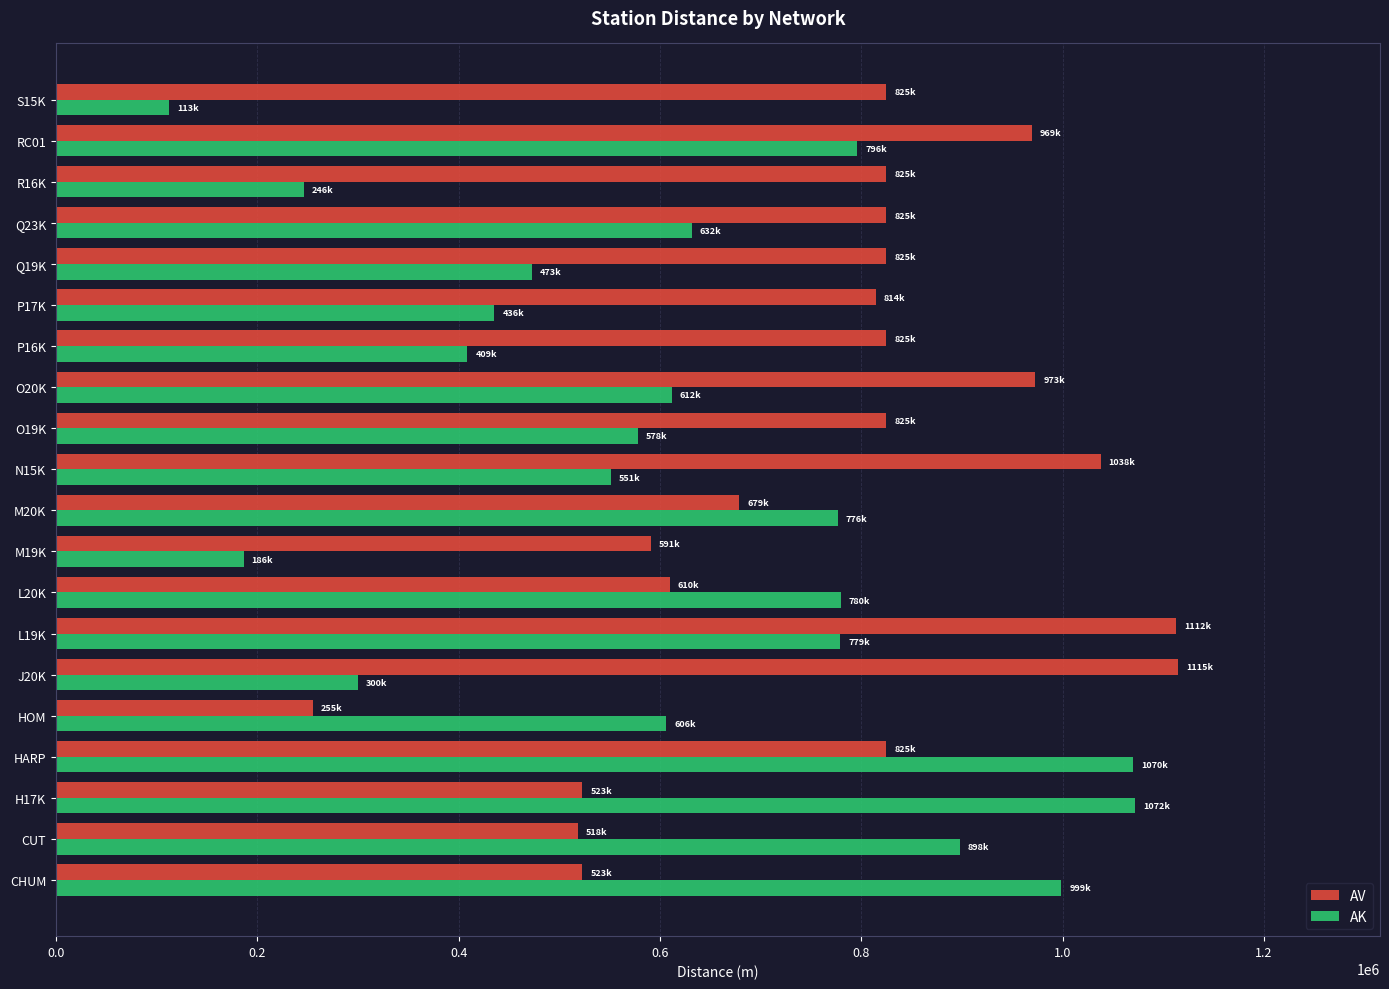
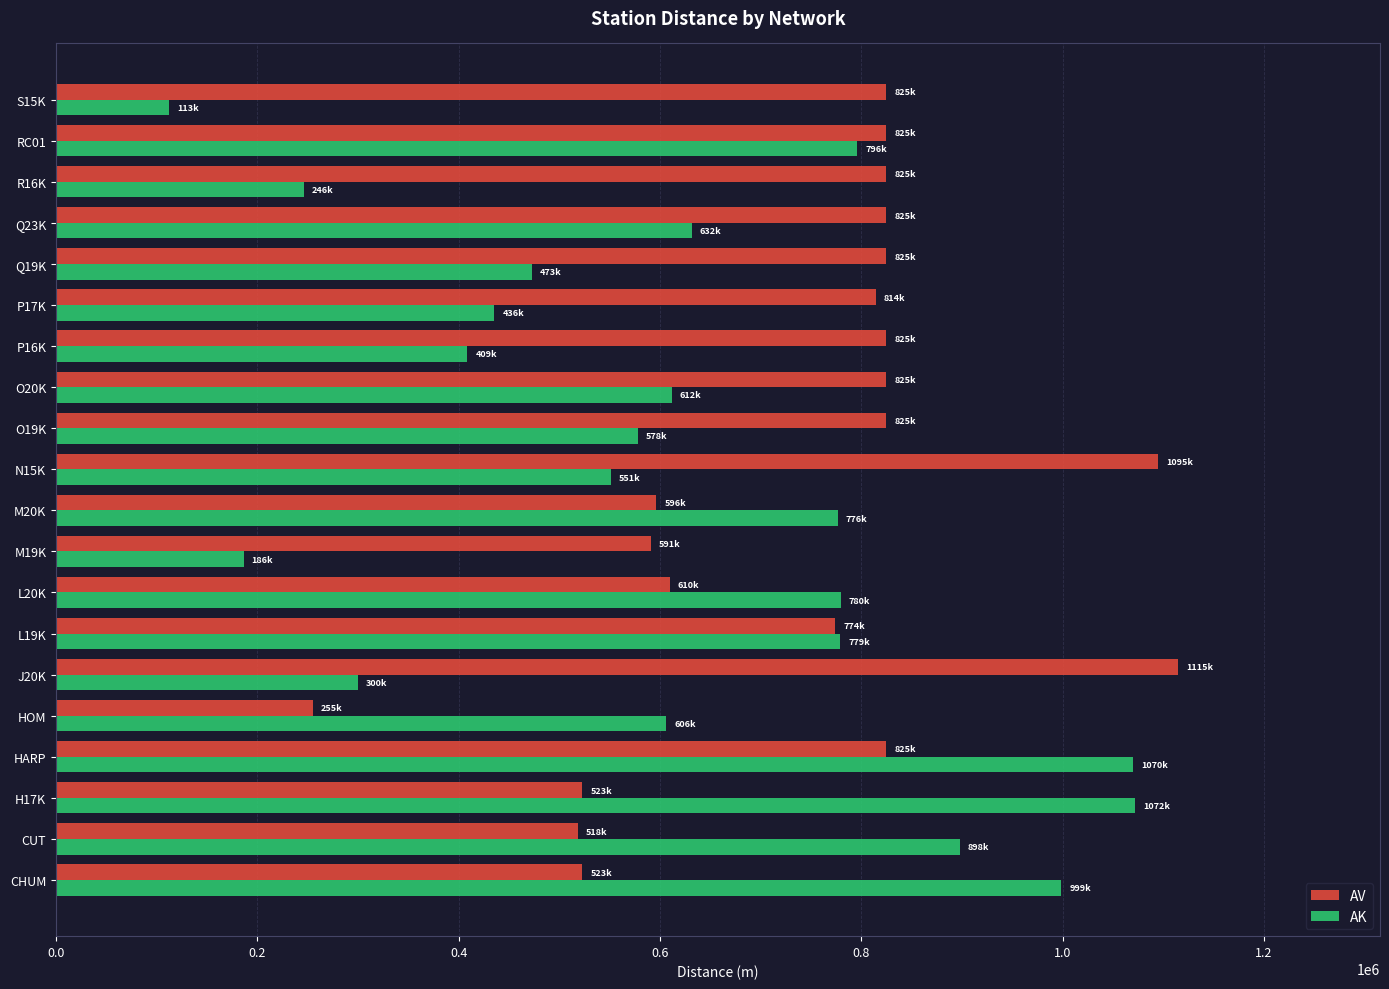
  {
    "AV": {
      "S15K": "825k",
-     "RC01": "969k",
+     "RC01": "825k",
      "R16K": "825k",
      "Q23K": "825k",
      "Q19K": "825k",
      "P17K": "814k",
      "P16K": "825k",
-     "O20K": "973k",
+     "O20K": "825k",
      "O19K": "825k",
-     "N15K": "1038k",
-     "M20K": "679k",
+     "N15K": "1095k",
+     "M20K": "596k",
      "M19K": "591k",
      "L20K": "610k",
-     "L19K": "1112k",
+     "L19K": "774k",
      "J20K": "1115k",
      "HOM": "255k",
      "HARP": "825k",
      "H17K": "523k",
      "CUT": "518k",
      "CHUM": "523k"
    },
    "AK": {
      "S15K": "113k",
      "RC01": "796k",
      "R16K": "246k",
      "Q23K": "632k",
      "Q19K": "473k",
      "P17K": "436k",
      "P16K": "409k",
      "O20K": "612k",
      "O19K": "578k",
      "N15K": "551k",
      "M20K": "776k",
      "M19K": "186k",
      "L20K": "780k",
      "L19K": "779k",
      "J20K": "300k",
      "HOM": "606k",
      "HARP": "1070k",
      "H17K": "1072k",
      "CUT": "898k",
      "CHUM": "999k"
    }
  }
